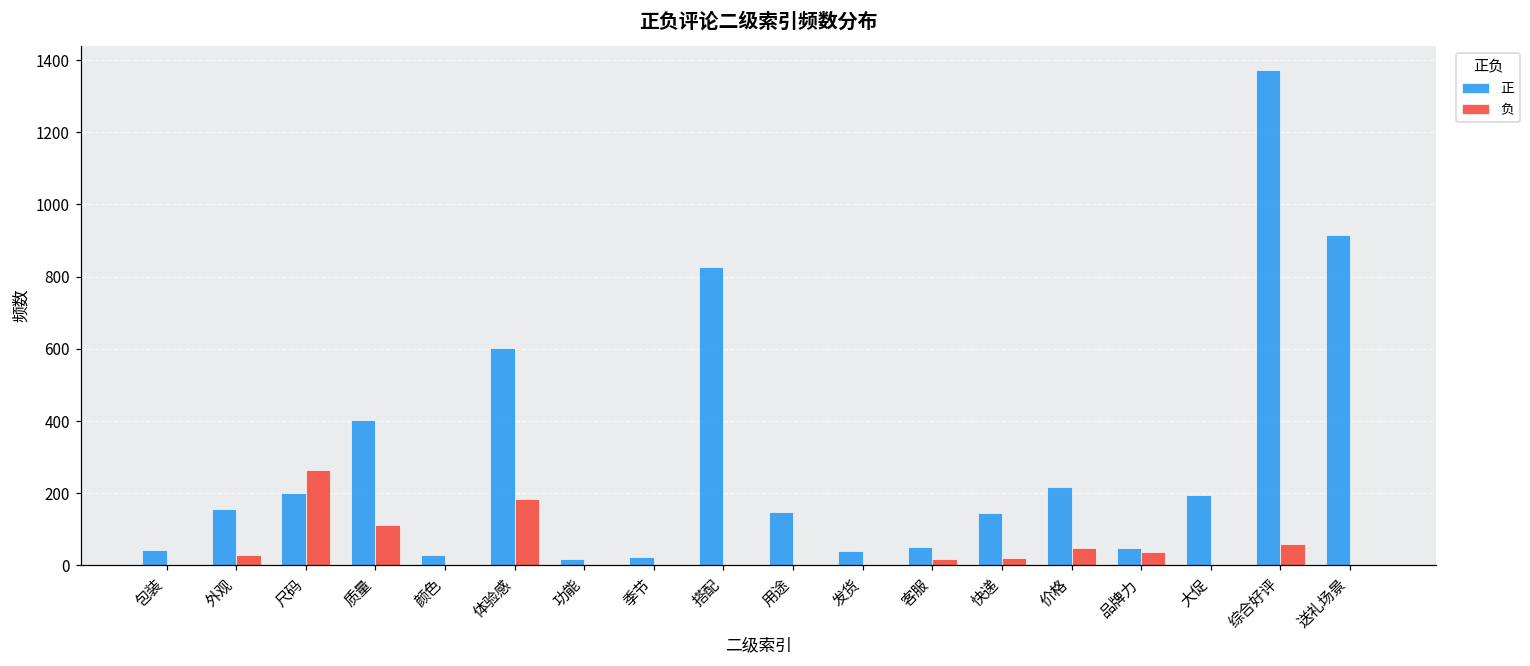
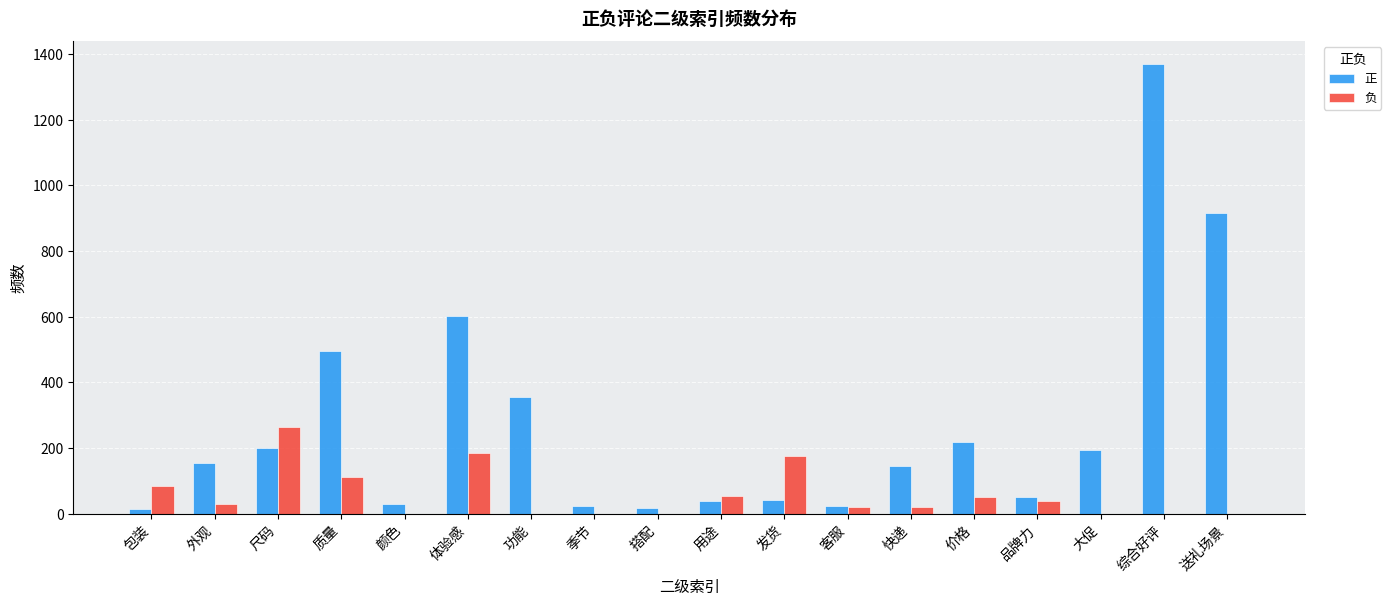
  {
    "正": {
-     "包装": 40,
+     "包装": 20,
      "外观": 160,
      "尺码": 200,
-     "质量": 400,
+     "质量": 500,
      "颜色": 30,
      "体验感": 600,
-     "功能": 20,
+     "功能": 350,
      "季节": 20,
-     "搭配": 830,
-     "用途": 150,
+     "搭配": 20,
+     "用途": 40,
      "发货": 40,
-     "客服": 50,
+     "客服": 20,
      "快递": 150,
      "价格": 220,
      "品牌力": 50,
      "大促": 190,
      "综合好评": 1370,
      "送礼场景": 920
    },
    "负": {
-     "包装": 0,
+     "包装": 80,
      "外观": 30,
      "尺码": 260,
      "质量": 110,
      "颜色": 0,
      "体验感": 180,
      "功能": 0,
      "季节": 0,
      "搭配": 0,
-     "用途": 0,
-     "发货": 0,
+     "用途": 50,
+     "发货": 180,
      "客服": 20,
      "快递": 20,
      "价格": 50,
      "品牌力": 40,
      "大促": 0,
-     "综合好评": 60,
+     "综合好评": 0,
      "送礼场景": 0
    }
  }
